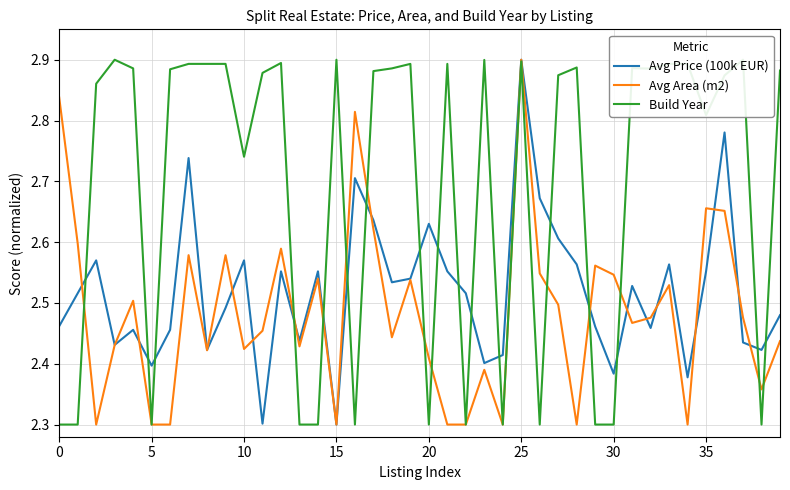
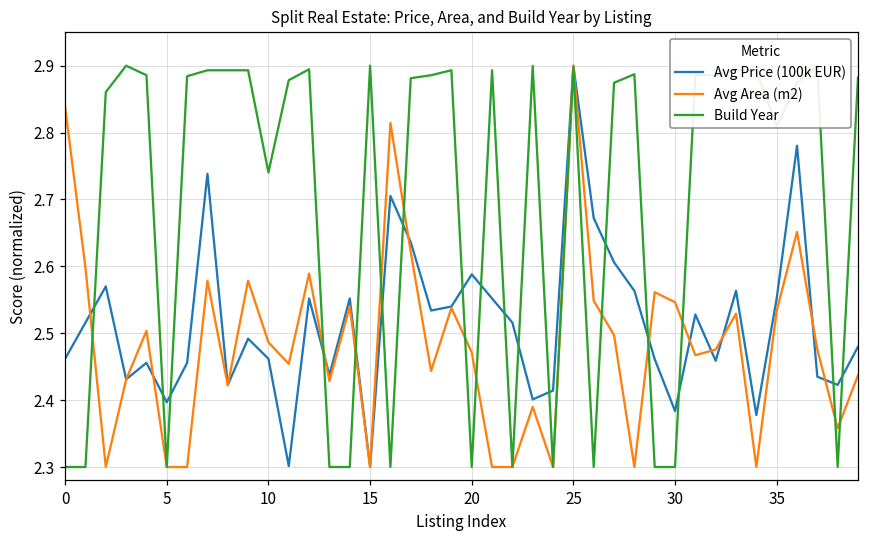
  {
    "Avg Price (100k EUR)": {
      "0": 2.46,
      "5": 2.40,
-     "10": 2.57,
-     "20": 2.63,
+     "10": 2.46,
+     "20": 2.59,
      "30": 2.38,
      "35": 2.55
    },
    "Avg Area (m2)": {
      "0": 2.84,
-     "10": 2.42,
-     "20": 2.41,
+     "10": 2.49,
+     "20": 2.47,
      "30": 2.55,
-     "35": 2.66
+     "35": 2.53
    },
    "Build Year": {
      "0": 2.30,
      "10": 2.74,
      "15": 2.90,
      "20": 2.30,
      "30": 2.30
    }
  }
